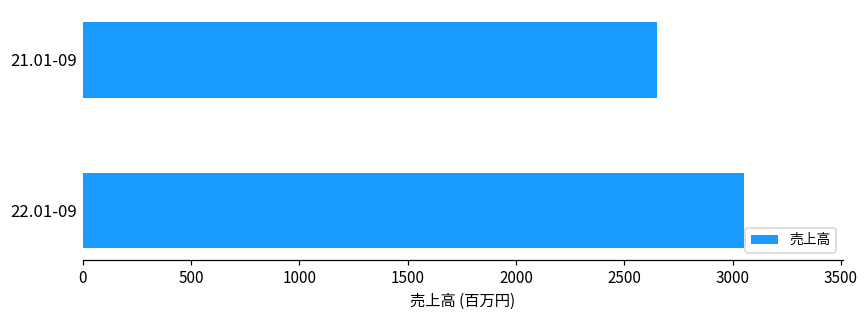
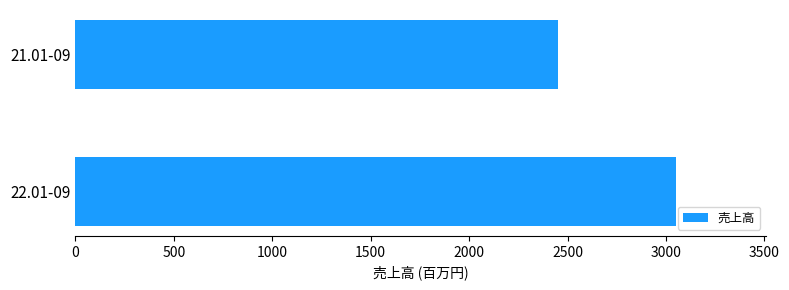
  {
-   "21.01-09": 2650,
+   "21.01-09": 2450,
    "22.01-09": 3050
  }
